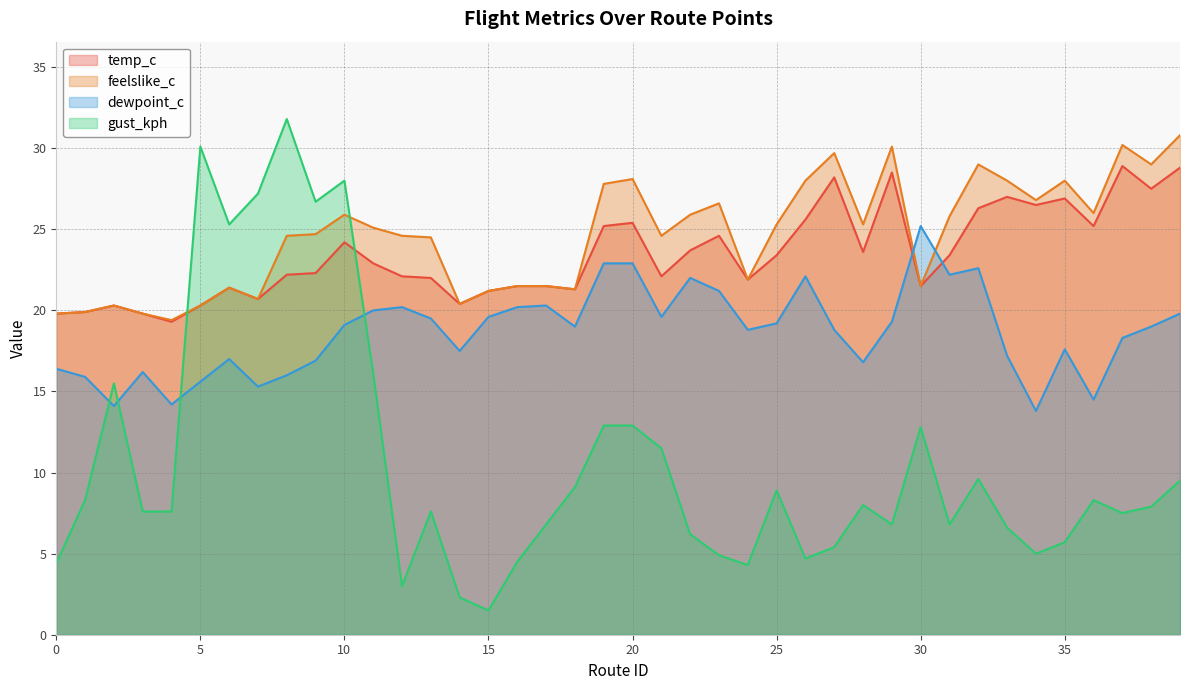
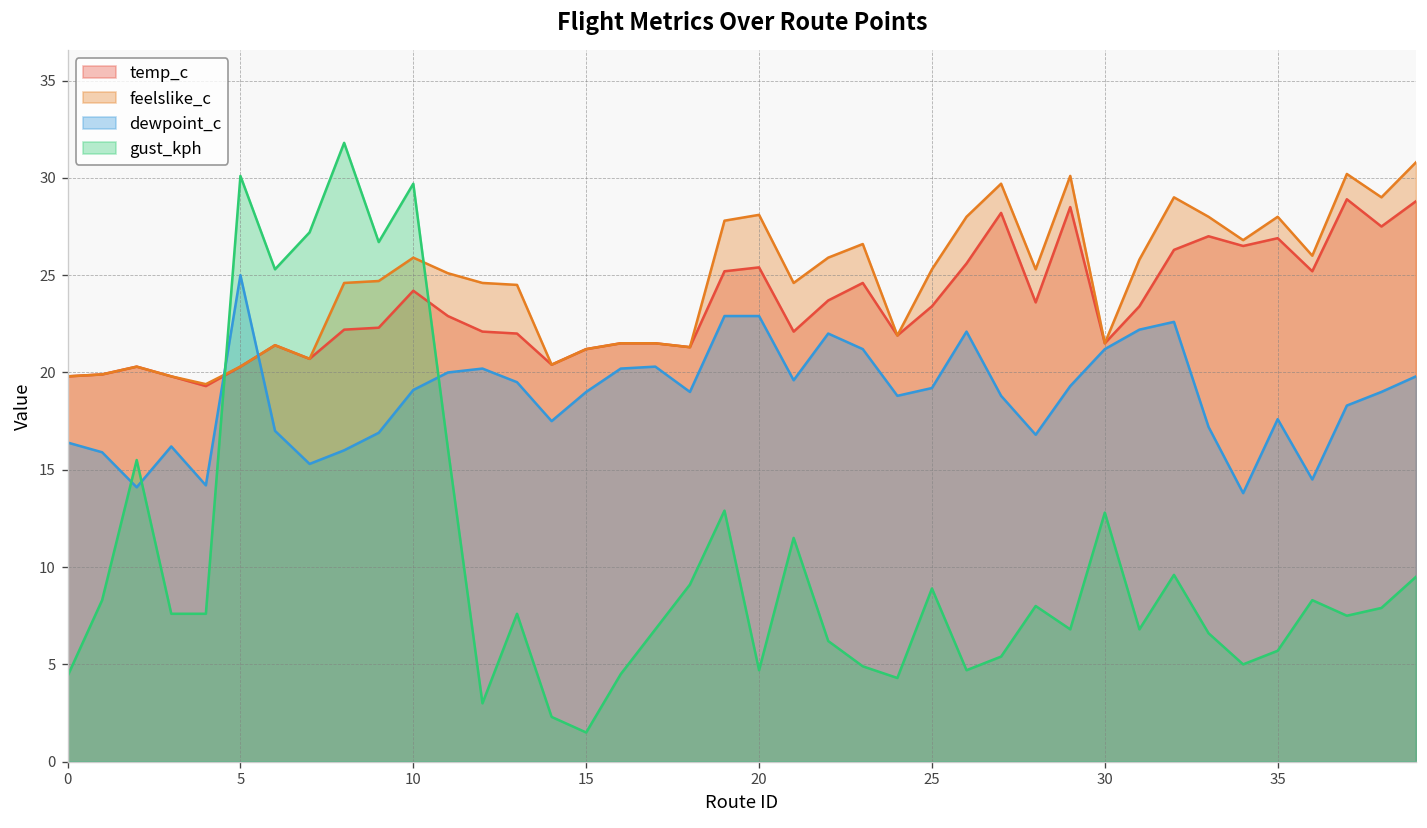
  {
    "dewpoint_c": {
      "0": 16.4,
-     "5": 15.6,
+     "5": 25.0,
      "10": 19.1,
-     "15": 19.6,
+     "15": 19.0,
      "20": 22.9,
      "25": 19.2,
-     "30": 25.2,
+     "30": 21.2,
      "35": 17.6
    },
    "gust_kph": {
      "0": 4.4,
      "5": 30.1,
-     "10": 28.0,
+     "10": 29.7,
      "15": 1.5,
-     "20": 12.9,
+     "20": 4.7,
      "25": 8.9,
      "30": 12.8,
      "35": 5.7
    }
  }
